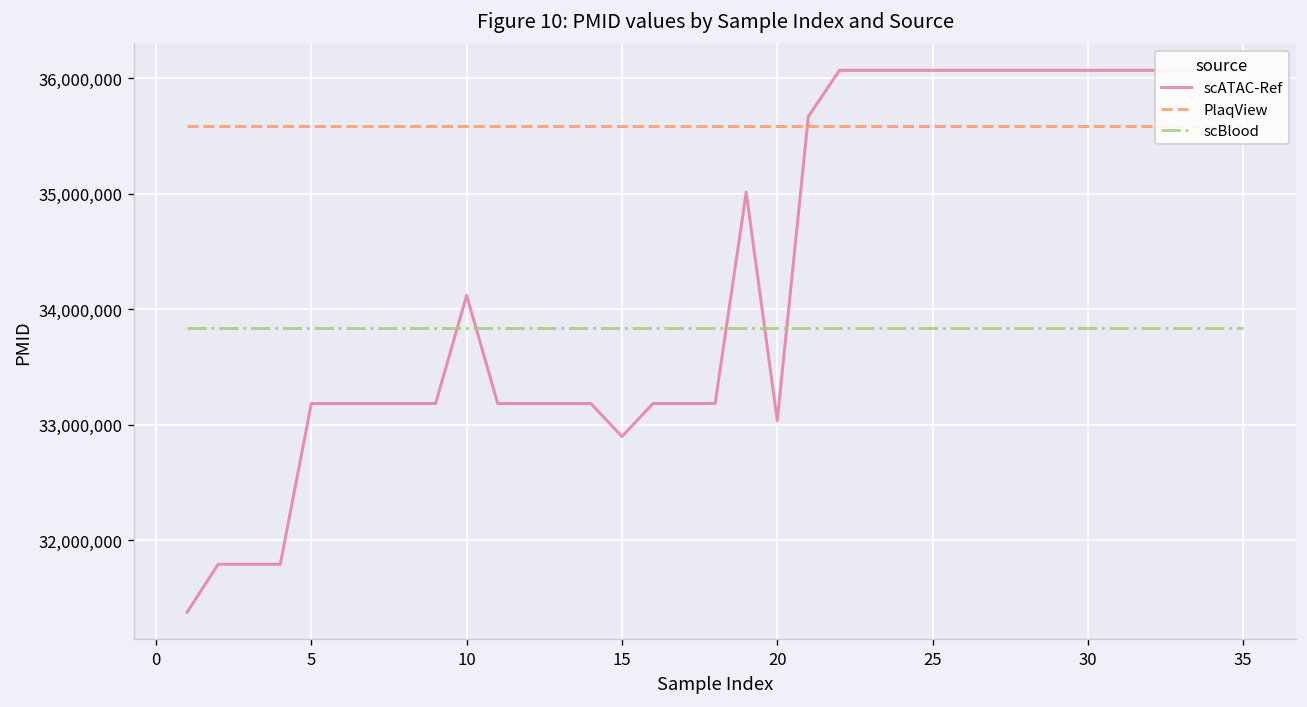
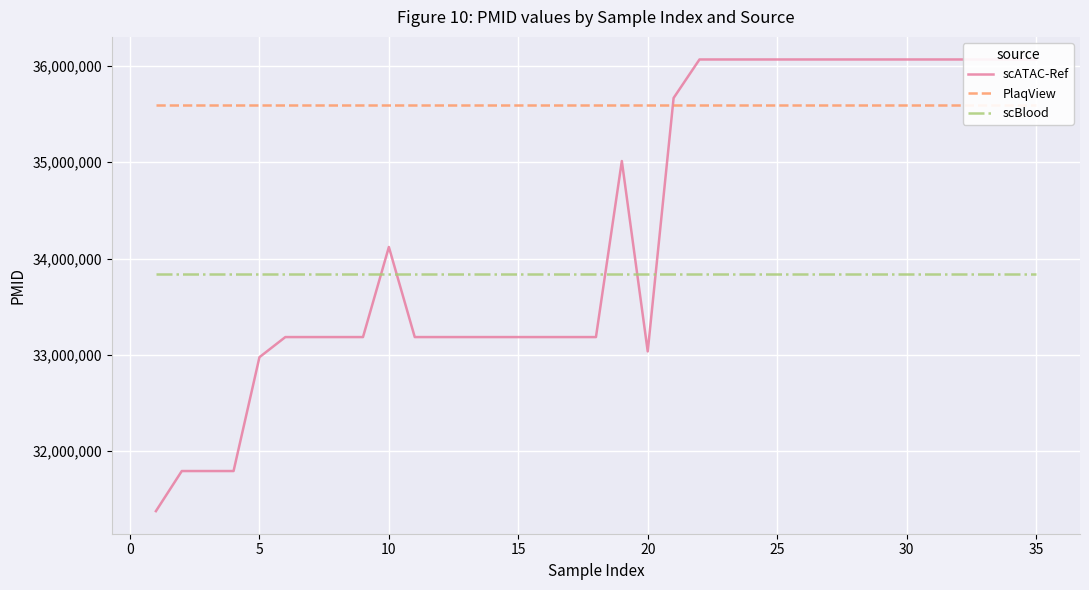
  {
    "scATAC-Ref": {
-     "5": "33,200,000",
+     "5": "33,000,000",
      "10": "34,100,000",
-     "15": "32,900,000",
+     "15": "33,200,000",
      "20": "33,000,000",
      "25": "36,100,000",
      "30": "36,100,000"
    },
    "PlaqView": {
      "5": "35,600,000",
      "10": "35,600,000",
      "15": "35,600,000",
      "20": "35,600,000",
      "25": "35,600,000",
      "30": "35,600,000"
    },
    "scBlood": {
      "5": "33,800,000",
      "10": "33,800,000",
      "15": "33,800,000",
      "20": "33,800,000",
      "25": "33,800,000",
      "30": "33,800,000",
      "35": "33,800,000"
    }
  }
